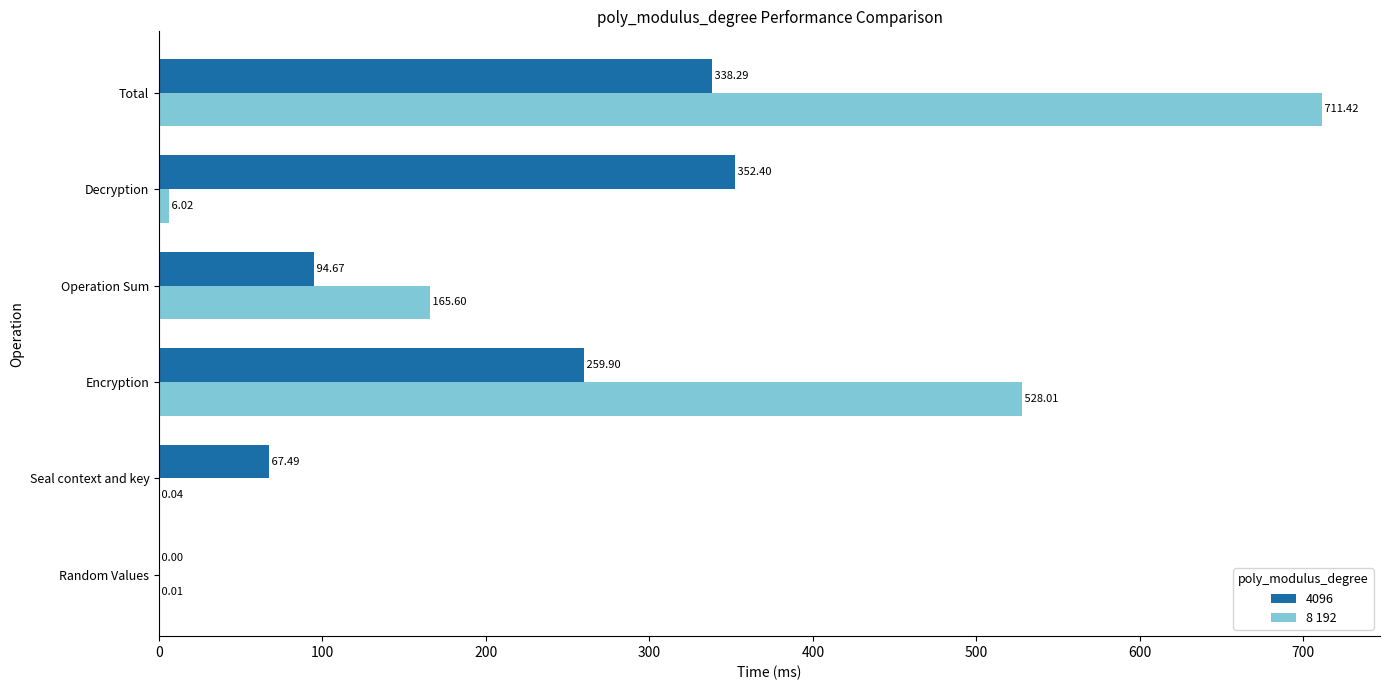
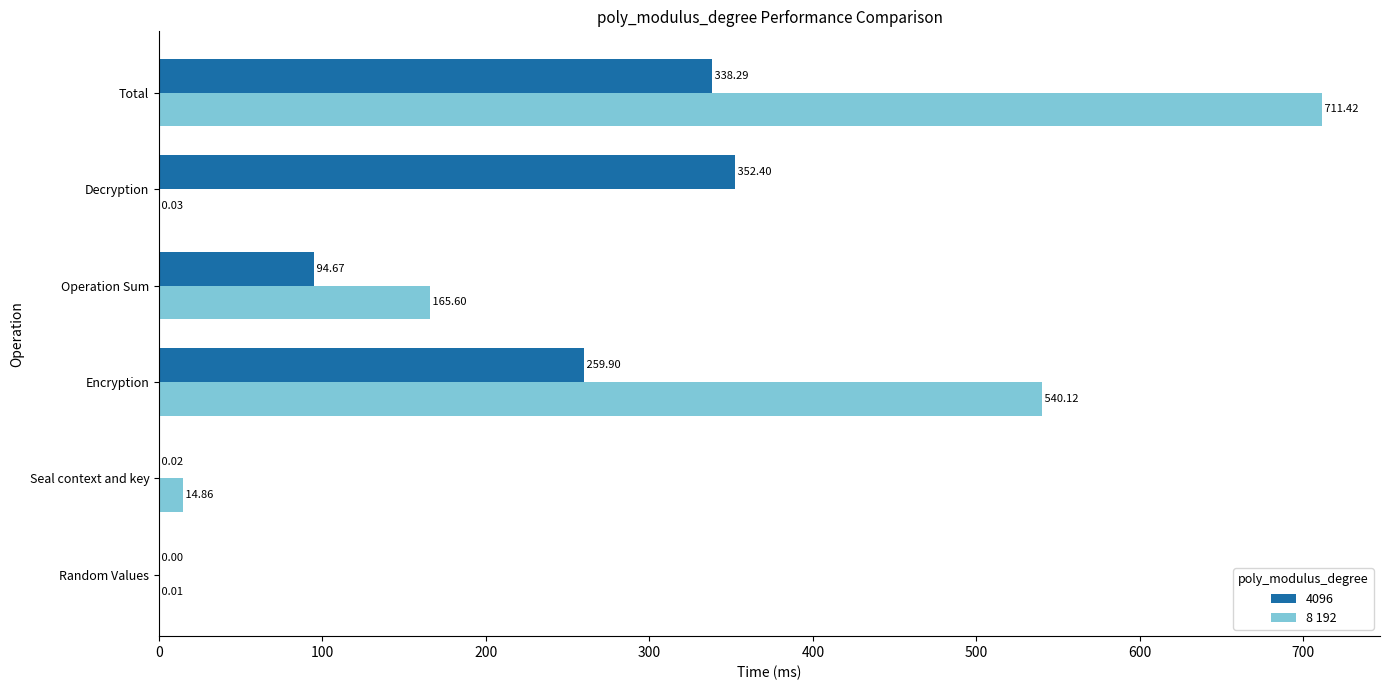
  {
    "4096": {
      "Total": 338.29,
      "Decryption": 352.40,
      "Operation Sum": 94.67,
      "Encryption": 259.90,
-     "Seal context and key": 67.49,
+     "Seal context and key": 0.02,
      "Random Values": 0.00
    },
    "8 192": {
      "Total": 711.42,
-     "Decryption": 6.02,
+     "Decryption": 0.03,
      "Operation Sum": 165.60,
-     "Encryption": 528.01,
-     "Seal context and key": 0.04,
+     "Encryption": 540.12,
+     "Seal context and key": 14.86,
      "Random Values": 0.01
    }
  }
